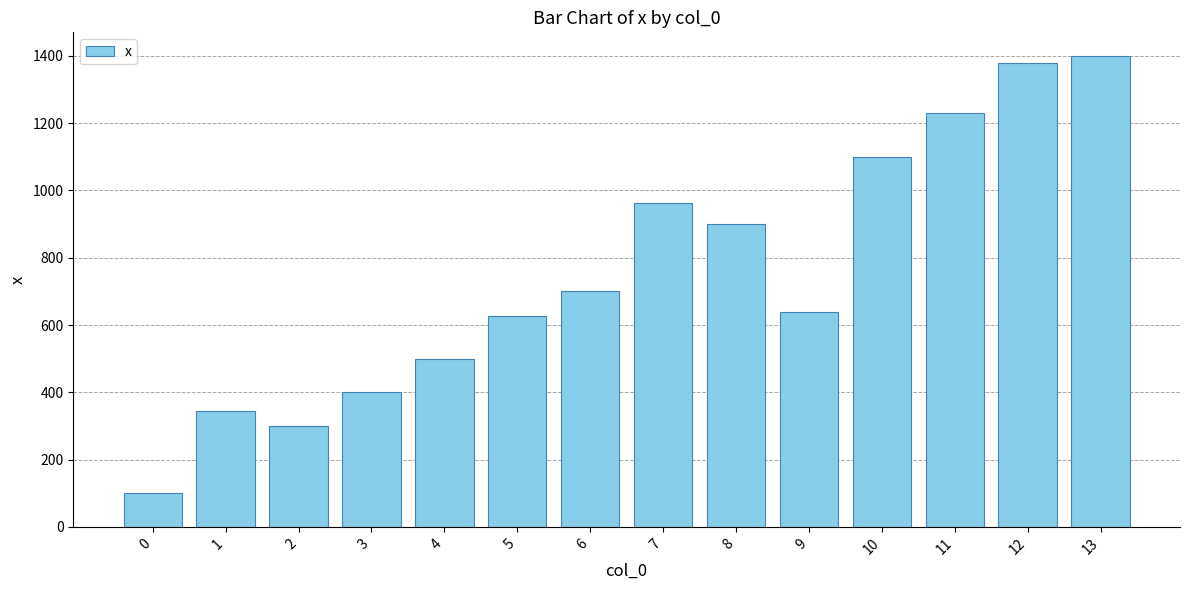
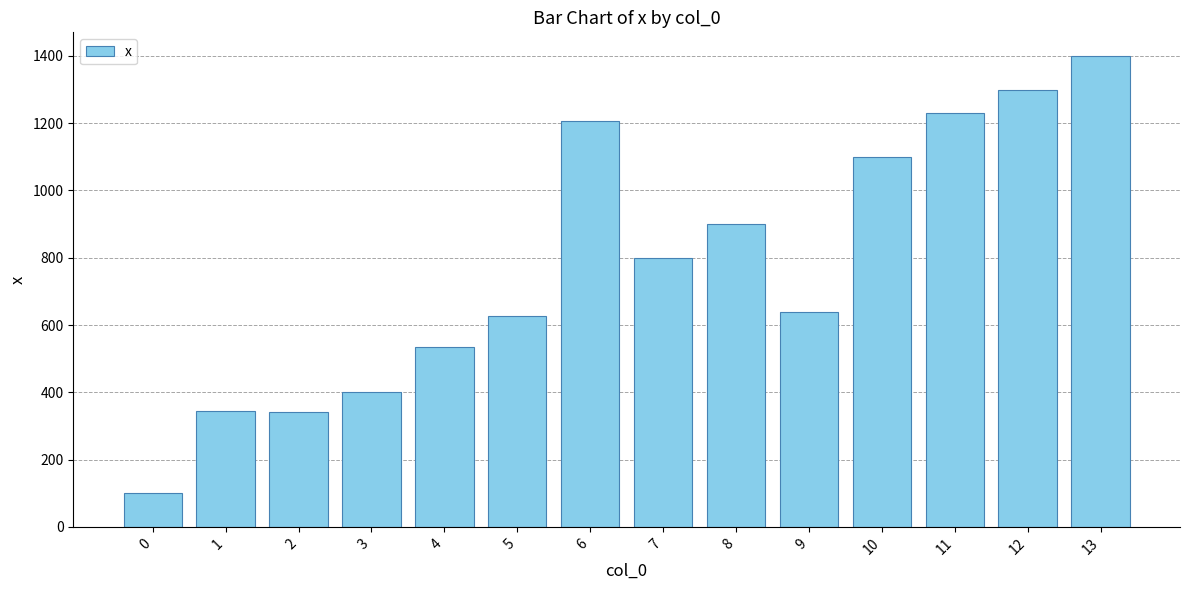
  {
    "0": 100,
    "1": 340,
-   "2": 300,
+   "2": 340,
    "3": 400,
-   "4": 500,
+   "4": 540,
    "5": 630,
-   "6": 700,
-   "7": 960,
+   "6": 1210,
+   "7": 800,
    "8": 900,
    "9": 640,
    "10": 1100,
    "11": 1230,
-   "12": 1380,
+   "12": 1300,
    "13": 1400
  }
